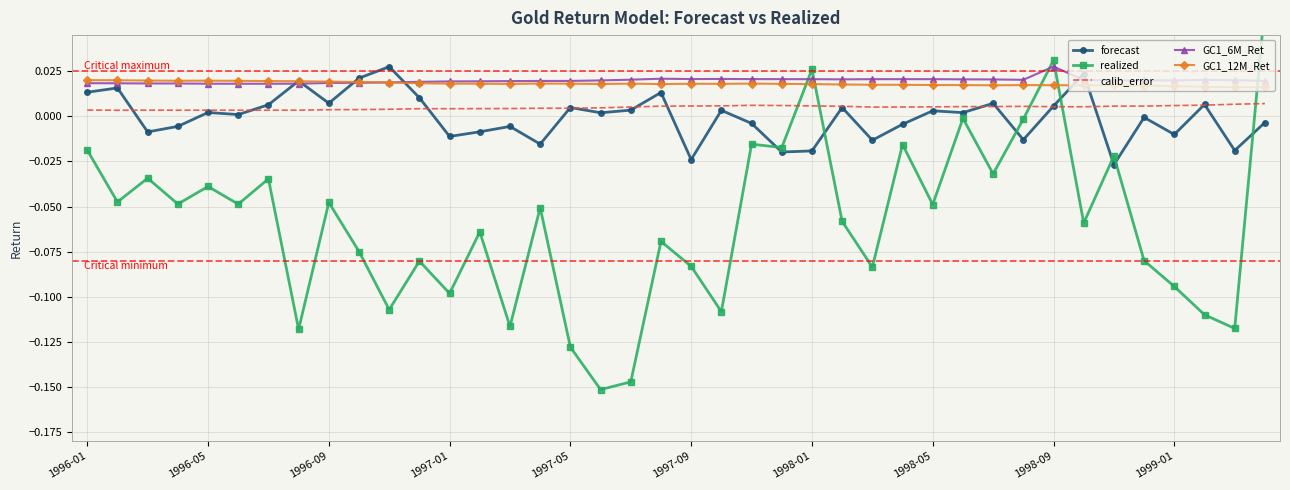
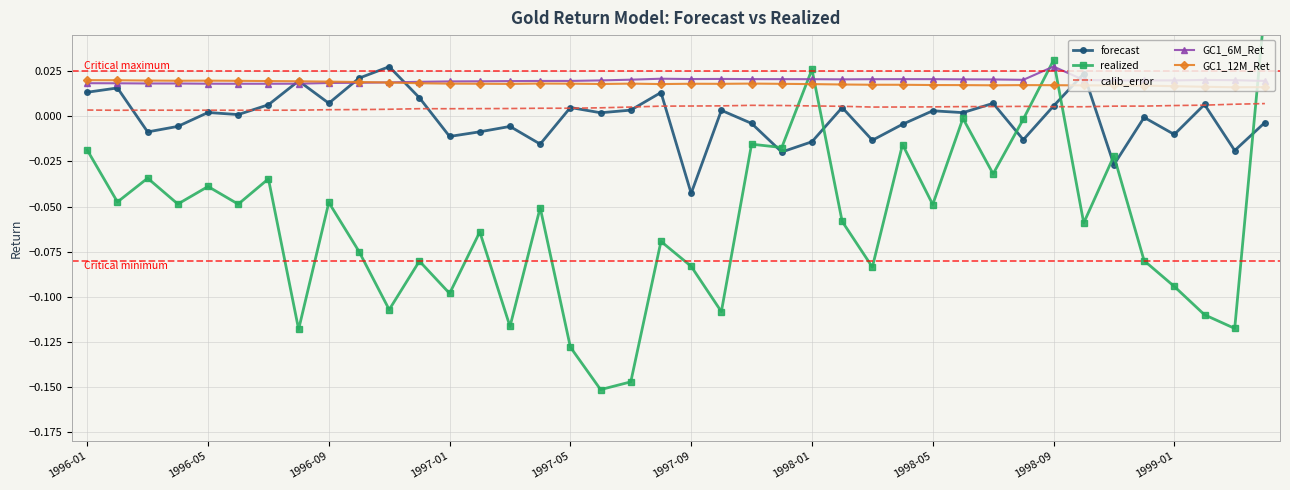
  {
    "forecast": {
      "1996-01": 0.013,
      "1996-09": 0.007,
      "1997-01": -0.011,
-     "1997-09": -0.024,
-     "1998-01": -0.019,
+     "1997-09": -0.043,
+     "1998-01": -0.014,
      "1998-05": 0.003,
      "1999-01": -0.010
    },
    "realized": {
      "1996-01": -0.019,
      "1996-05": -0.039,
      "1996-09": -0.048,
      "1997-01": -0.098,
      "1997-05": -0.128,
      "1997-09": -0.083,
      "1998-01": 0.026,
      "1998-05": -0.049,
      "1998-09": 0.031,
      "1999-01": -0.094
    },
    "GC1_6M_Ret": {
      "1996-01": 0.018,
      "1996-05": 0.018,
      "1997-05": 0.020,
      "1997-09": 0.021,
      "1998-01": 0.021,
      "1998-05": 0.021,
      "1998-09": 0.028
    }
  }
